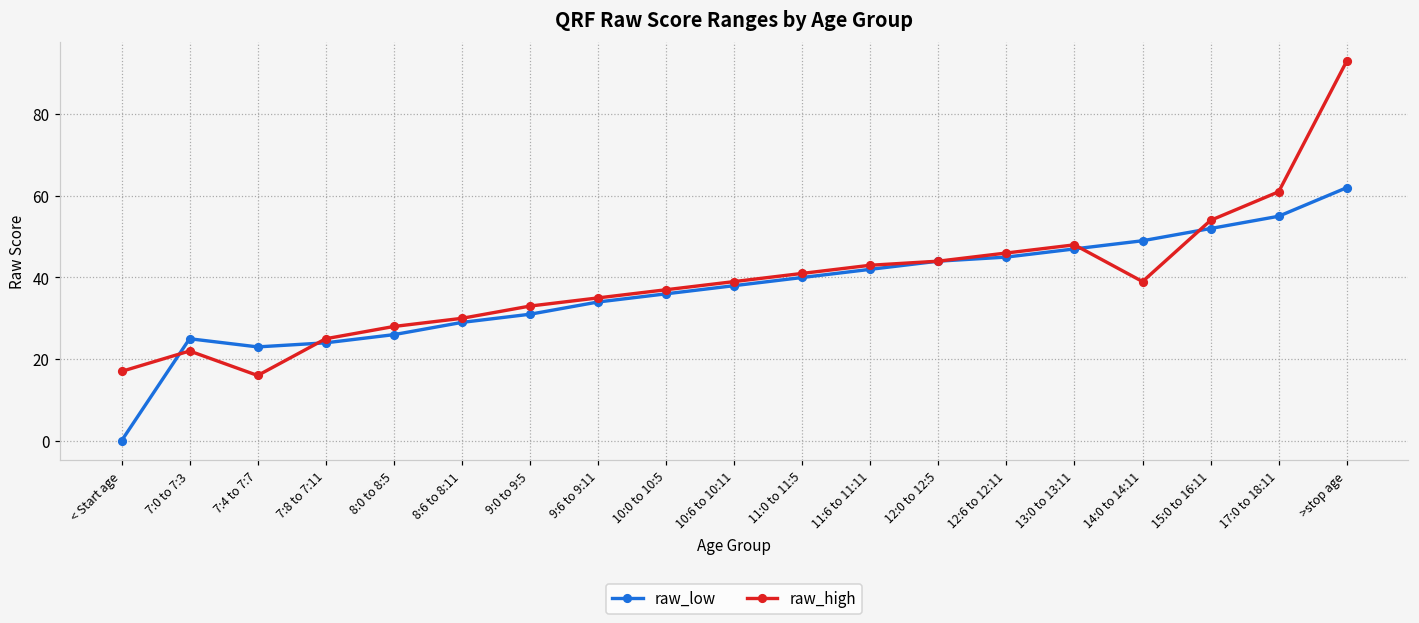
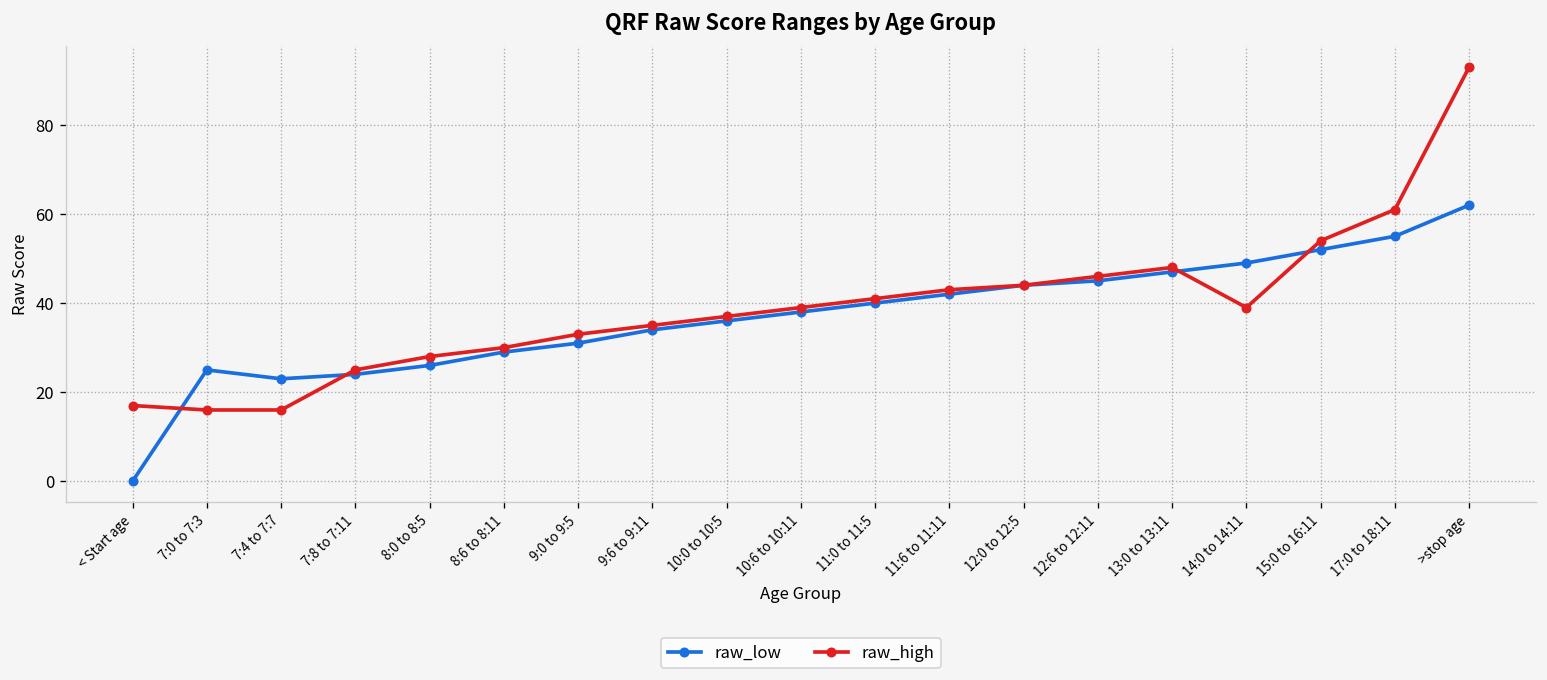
  {
    "raw_low": {
      "< Start age": 0,
      "7:0 to 7:3": 25,
      "7:4 to 7:7": 23,
      "7:8 to 7:11": 24,
      "8:0 to 8:5": 26,
      "8:6 to 8:11": 29,
      "9:0 to 9:5": 31,
      "9:6 to 9:11": 34,
      "10:0 to 10:5": 36,
      "10:6 to 10:11": 38,
      "11:0 to 11:5": 40,
      "11:6 to 11:11": 42,
      "12:6 to 12:11": 45,
      "13:0 to 13:11": 47,
      "14:0 to 14:11": 49,
      "15:0 to 16:11": 52,
      "17:0 to 18:11": 55,
      ">stop age": 62
    },
    "raw_high": {
      "< Start age": 17,
-     "7:0 to 7:3": 22,
+     "7:0 to 7:3": 16,
      "7:4 to 7:7": 16,
      "7:8 to 7:11": 25,
      "8:0 to 8:5": 28,
      "8:6 to 8:11": 30,
      "9:0 to 9:5": 33,
      "9:6 to 9:11": 35,
      "10:0 to 10:5": 37,
      "10:6 to 10:11": 39,
      "11:0 to 11:5": 41,
      "11:6 to 11:11": 43,
      "12:6 to 12:11": 46,
      "13:0 to 13:11": 48,
      "14:0 to 14:11": 39,
      "15:0 to 16:11": 54,
      "17:0 to 18:11": 61,
      ">stop age": 93
    }
  }
